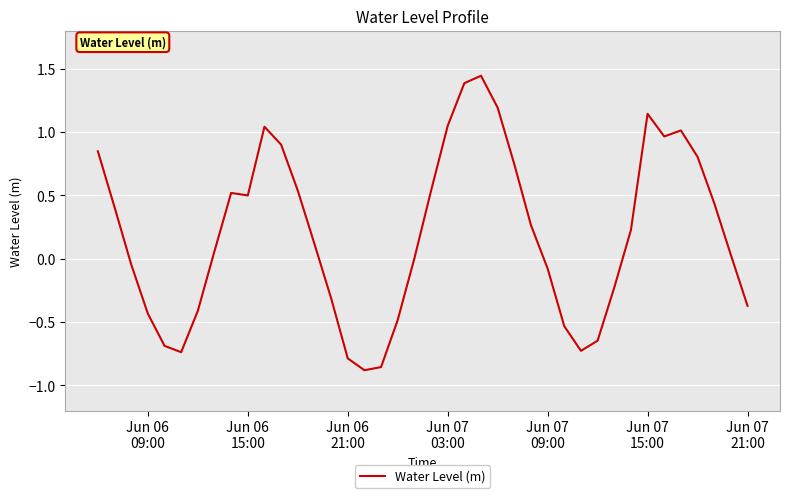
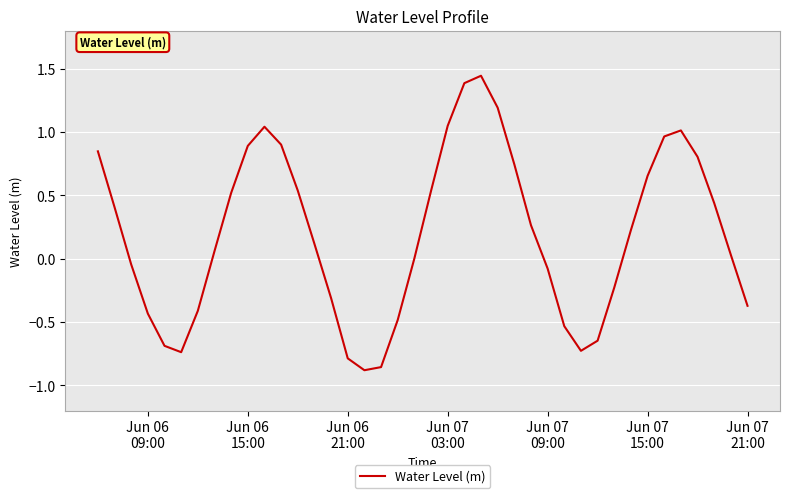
  {
    "Jun 06 09:00": -0.43,
-   "Jun 06 15:00": 0.50,
+   "Jun 06 15:00": 0.89,
    "Jun 06 21:00": -0.79,
    "Jun 07 03:00": 1.05,
    "Jun 07 09:00": -0.08,
-   "Jun 07 15:00": 1.14,
+   "Jun 07 15:00": 0.65,
    "Jun 07 21:00": -0.37
  }
